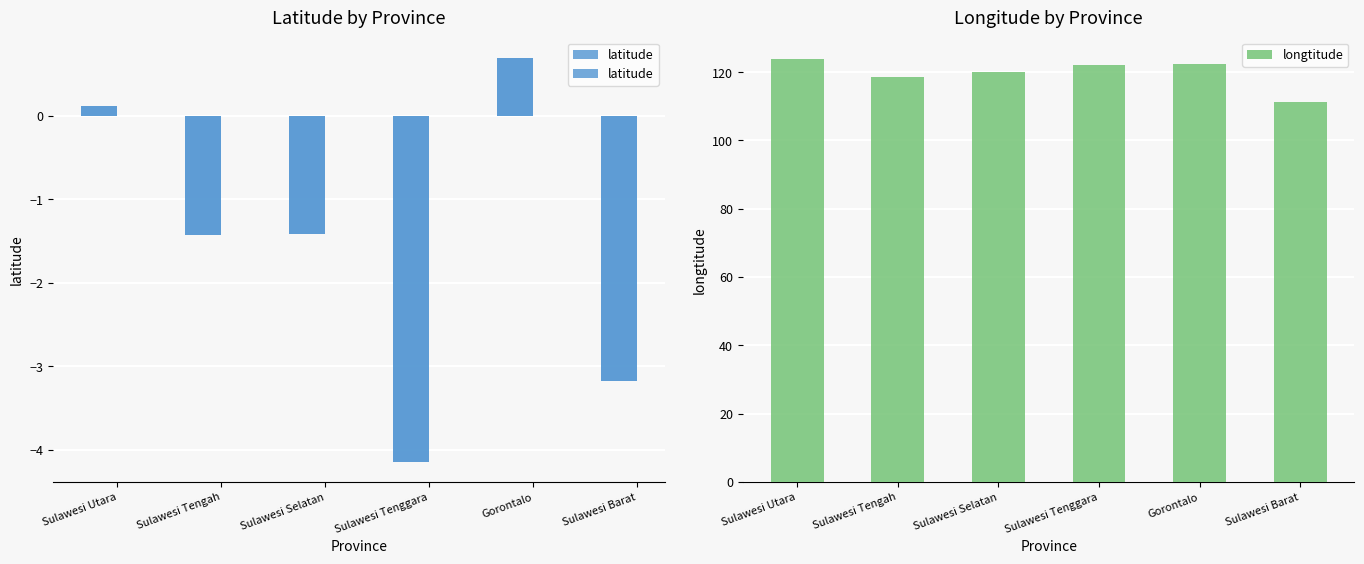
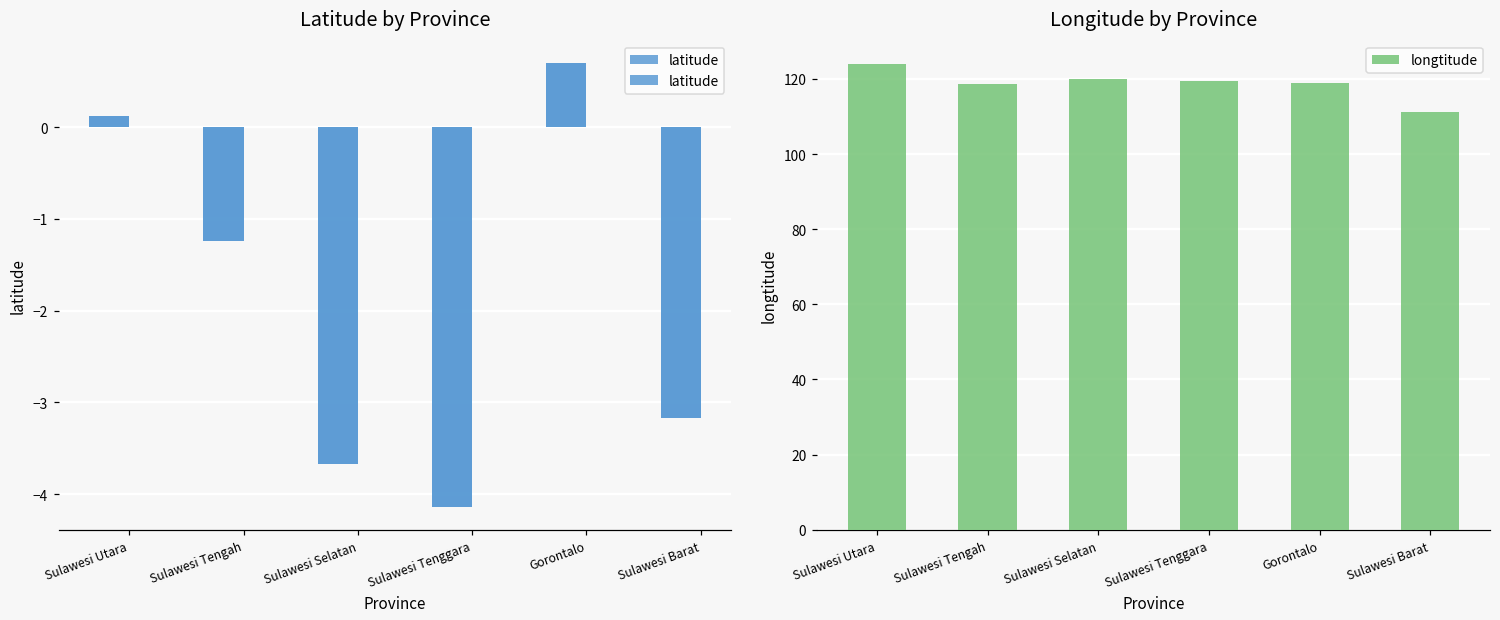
  {
    "Latitude by Province": {
      "Sulawesi Utara": 0.1,
-     "Sulawesi Tengah": -1.4,
-     "Sulawesi Selatan": -1.4,
+     "Sulawesi Tengah": -1.2,
+     "Sulawesi Selatan": -3.7,
      "Sulawesi Tenggara": -4.1,
      "Gorontalo": 0.7,
      "Sulawesi Barat": -3.2
    },
    "Longitude by Province": {
      "Sulawesi Utara": 124,
      "Sulawesi Tengah": 119,
      "Sulawesi Selatan": 120,
-     "Sulawesi Tenggara": 122,
-     "Gorontalo": 122,
+     "Sulawesi Tenggara": 119,
+     "Gorontalo": 119,
      "Sulawesi Barat": 111
    }
  }
